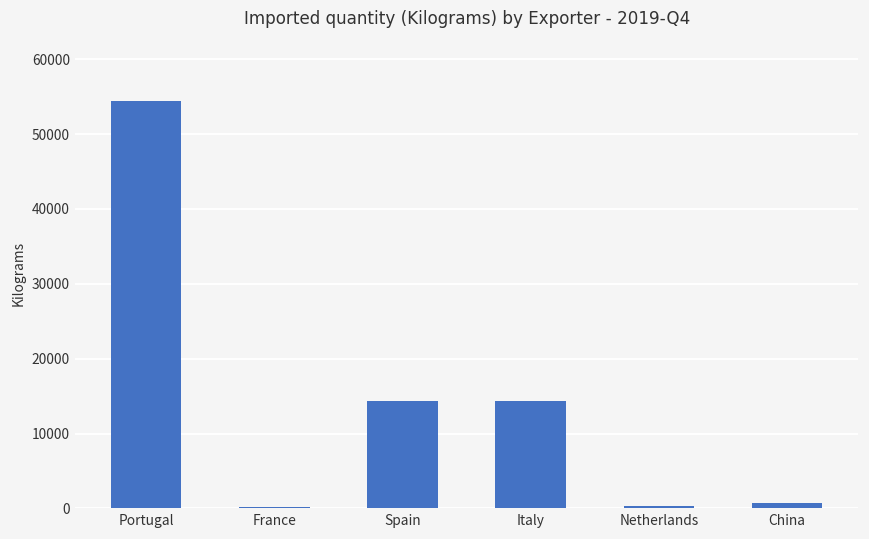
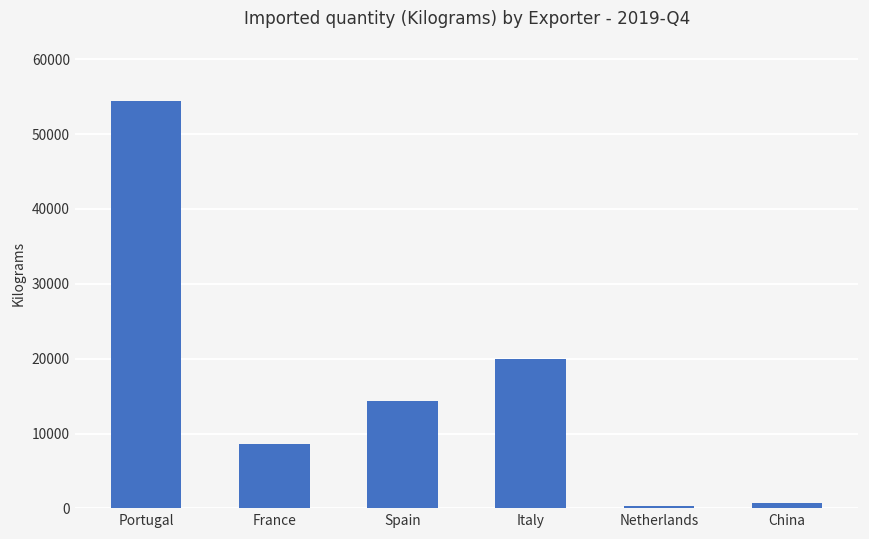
  {
    "Portugal": 54000,
-   "France": 0,
+   "France": 9000,
    "Spain": 14000,
-   "Italy": 14000,
+   "Italy": 20000,
    "China": 1000
  }
